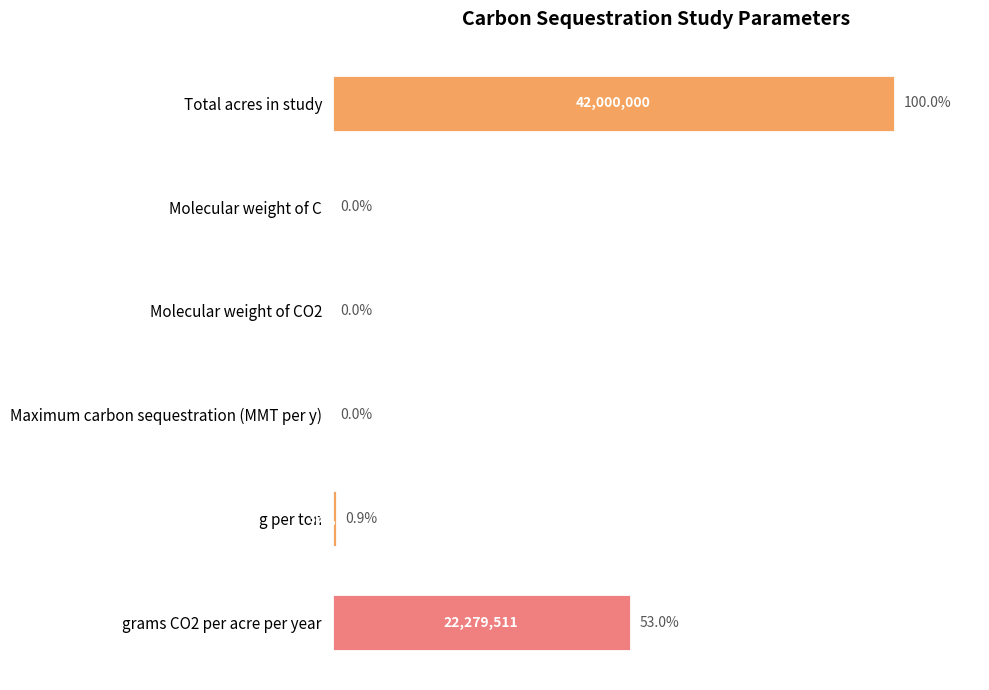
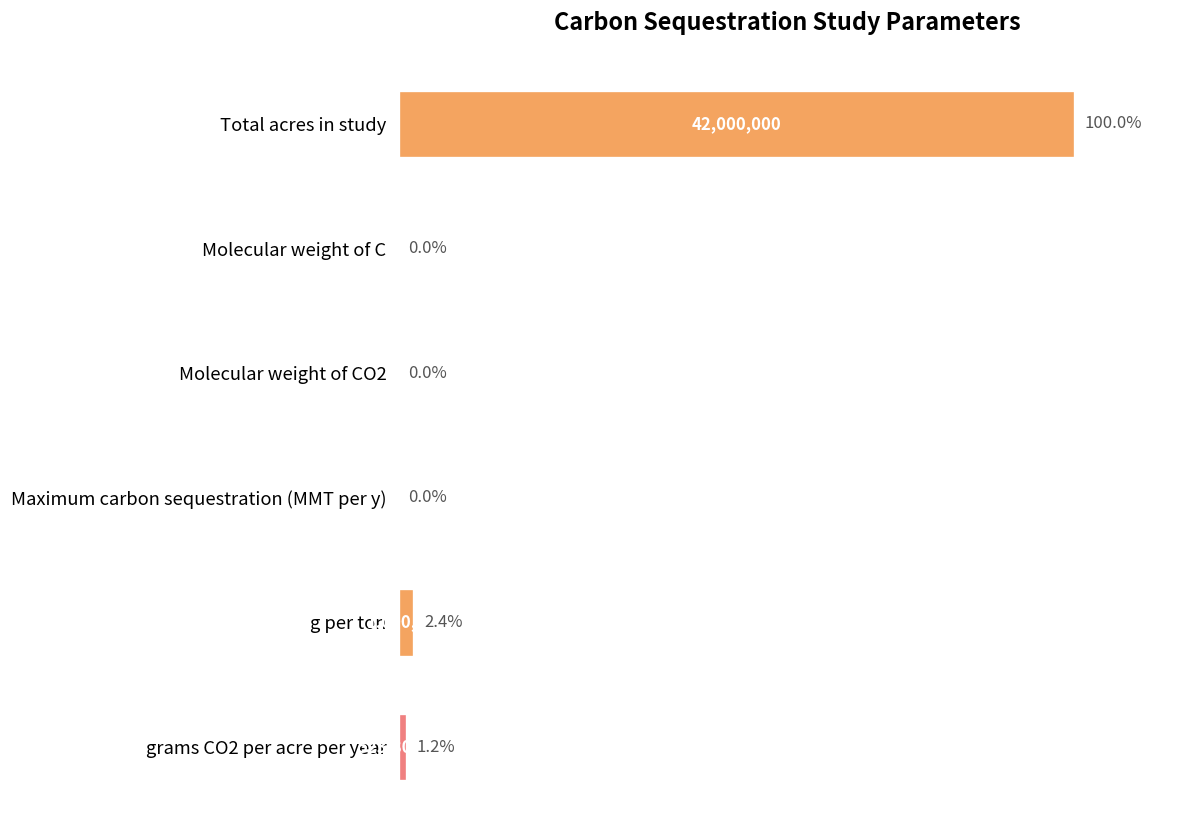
  {
    "Total acres in study": "100.0%",
    "Molecular weight of C": "0.0%",
    "Molecular weight of CO2": "0.0%",
    "Maximum carbon sequestration (MMT per y)": "0.0%",
-   "g per ton": "0.9%",
-   "grams CO2 per acre per year": "53.0%"
+   "g per ton": "2.4%",
+   "grams CO2 per acre per year": "1.2%"
  }
